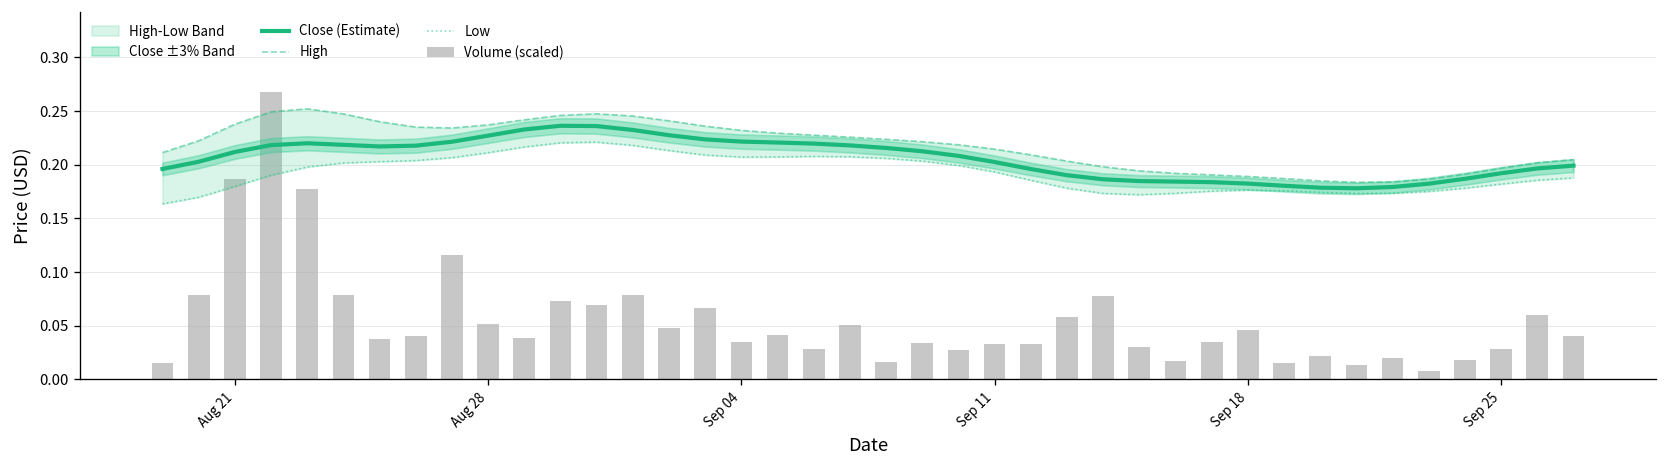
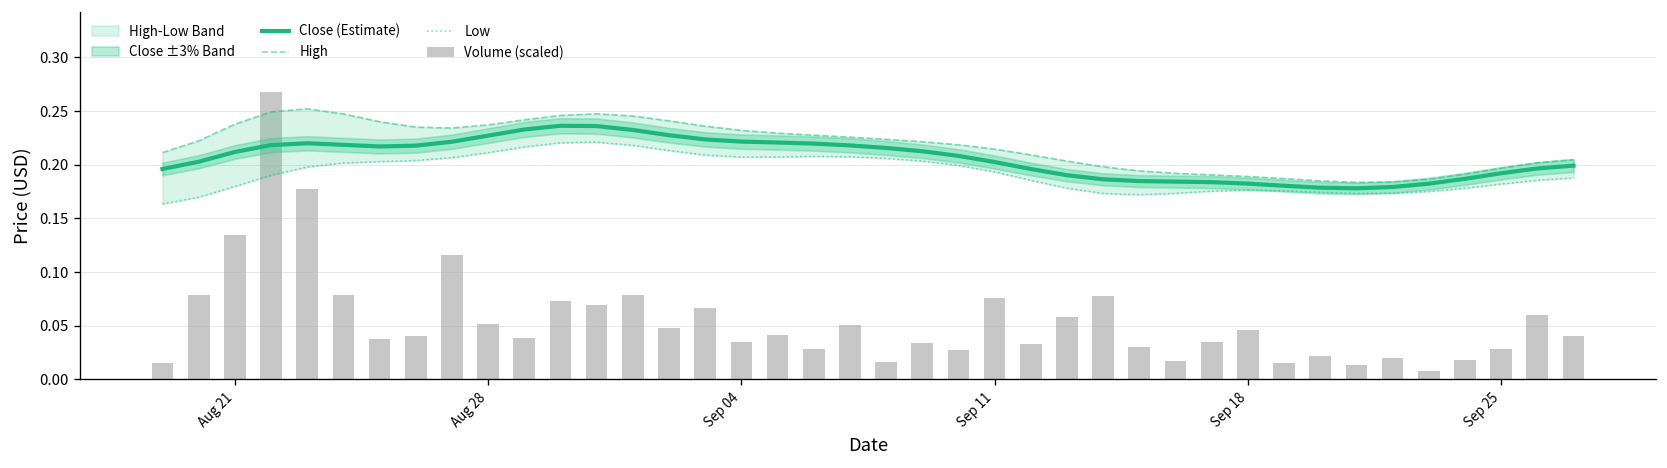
  {
    "Volume (scaled)": {
-     "Aug 21": 0.19,
+     "Aug 21": 0.13,
      "Aug 28": 0.05,
      "Sep 04": 0.03,
-     "Sep 11": 0.03,
+     "Sep 11": 0.08,
      "Sep 18": 0.05,
      "Sep 25": 0.03
    }
  }
